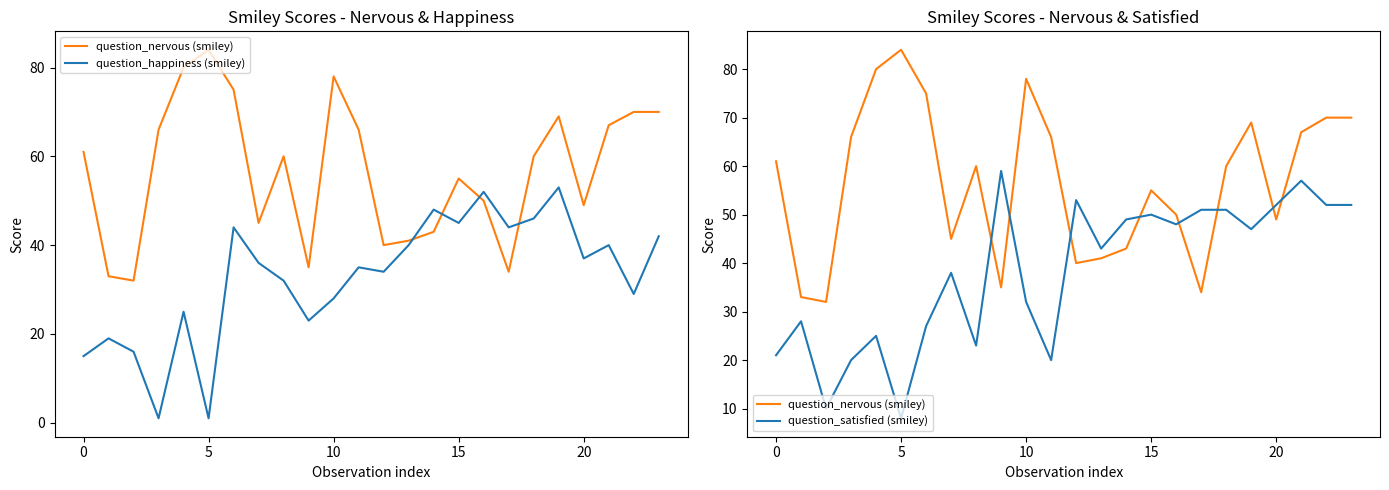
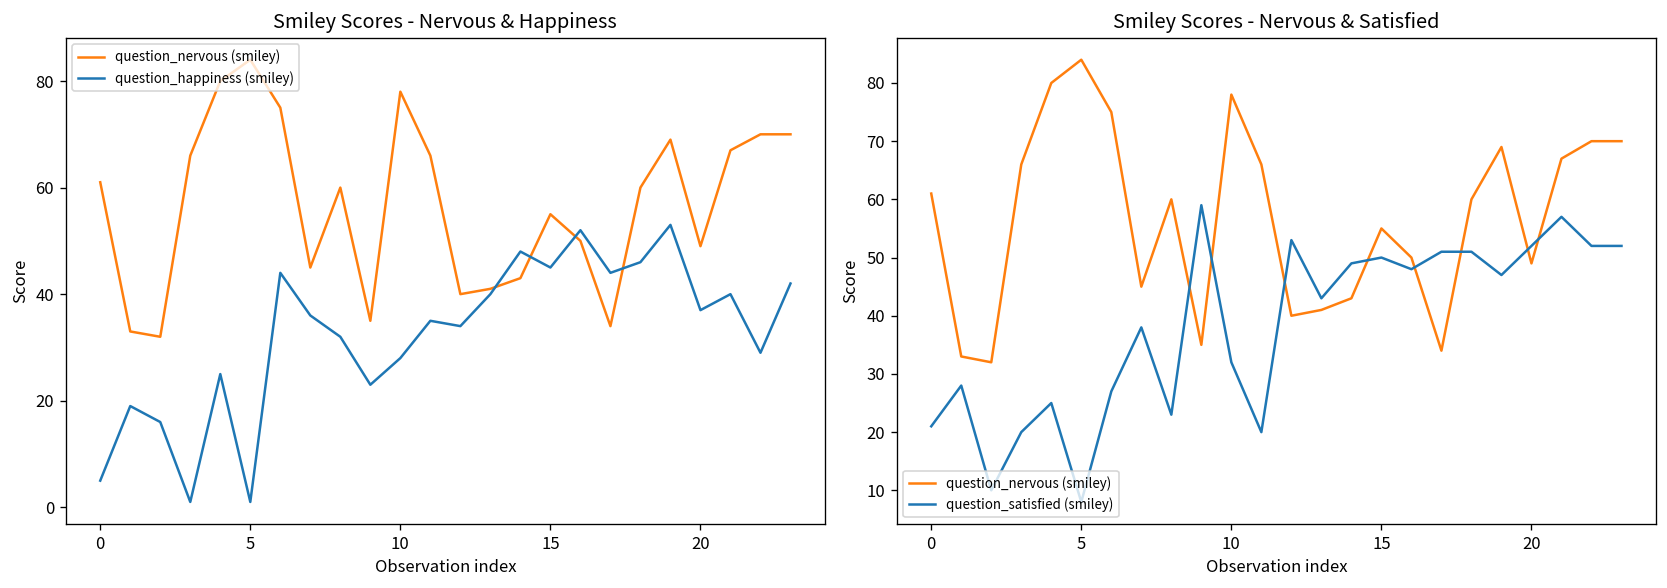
  {
    "Smiley Scores - Nervous & Happiness": {
      "question_nervous (smiley)": {
        "0": 61,
        "10": 78,
        "15": 55,
        "20": 49
      },
      "question_happiness (smiley)": {
-       "0": 15,
+       "0": 5,
        "5": 1,
        "10": 28,
        "15": 45,
        "20": 37
      }
    },
    "Smiley Scores - Nervous & Satisfied": {
      "question_nervous (smiley)": {
        "0": 61,
        "5": 84,
        "10": 78,
        "15": 55,
        "20": 49
      },
      "question_satisfied (smiley)": {
        "0": 21,
        "10": 32,
        "15": 50,
        "20": 52
      }
    }
  }
